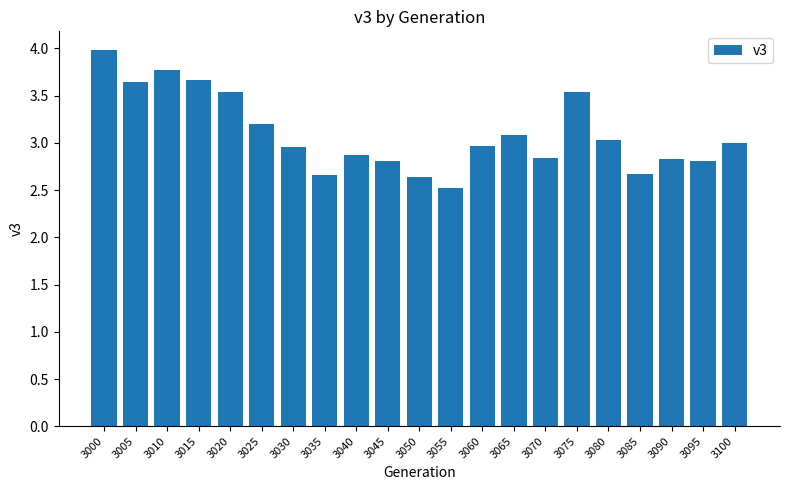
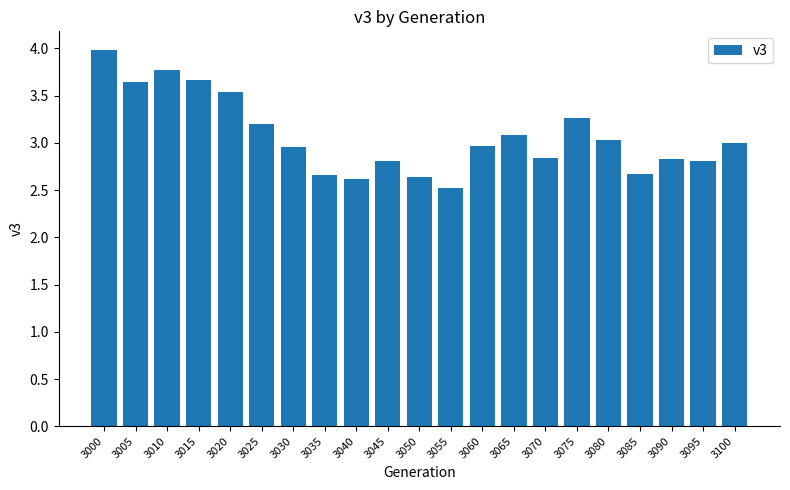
  {
    "3000": 4.0,
    "3005": 3.6,
    "3010": 3.8,
    "3015": 3.7,
    "3020": 3.5,
    "3025": 3.2,
    "3030": 3.0,
    "3035": 2.7,
-   "3040": 2.9,
+   "3040": 2.6,
    "3045": 2.8,
    "3050": 2.6,
    "3055": 2.5,
    "3060": 3.0,
    "3065": 3.1,
    "3070": 2.8,
-   "3075": 3.5,
+   "3075": 3.3,
    "3080": 3.0,
    "3085": 2.7,
    "3090": 2.8,
    "3095": 2.8,
    "3100": 3.0
  }
